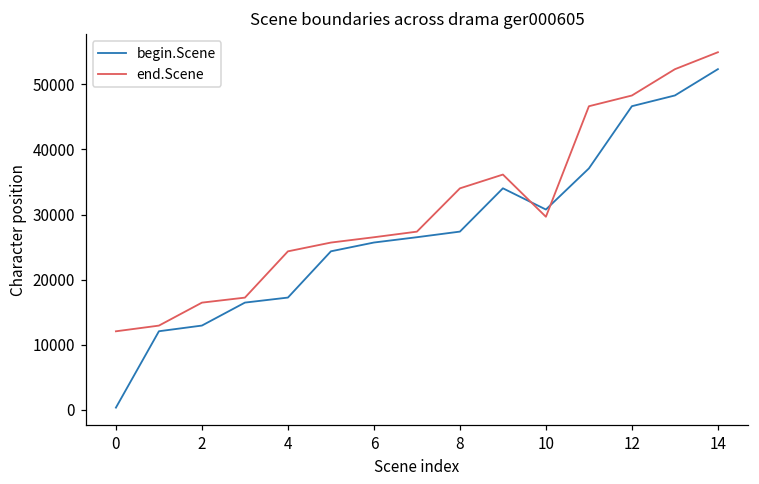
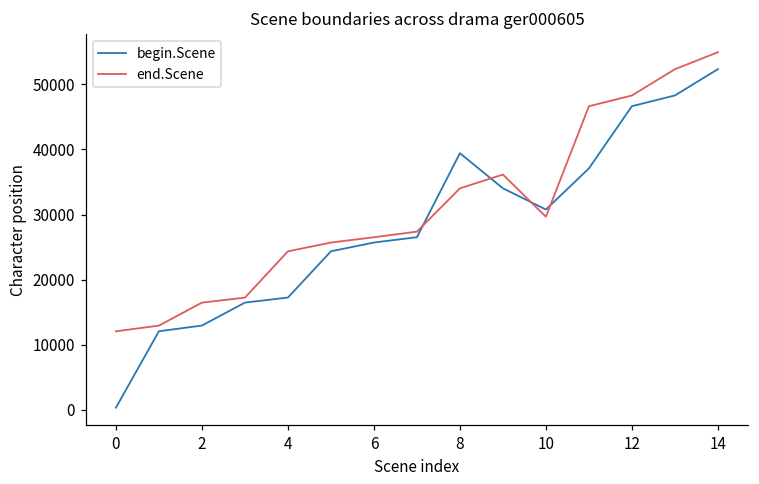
  {
    "begin.Scene": {
      "0": 0,
      "2": 13000,
      "4": 17000,
      "6": 26000,
-     "8": 27000,
+     "8": 39000,
      "10": 31000,
      "12": 47000,
      "14": 52000
    },
    "end.Scene": {
      "0": 12000,
      "2": 16000,
      "4": 24000,
      "6": 27000,
      "8": 34000,
      "10": 30000,
      "12": 48000,
      "14": 55000
    }
  }
